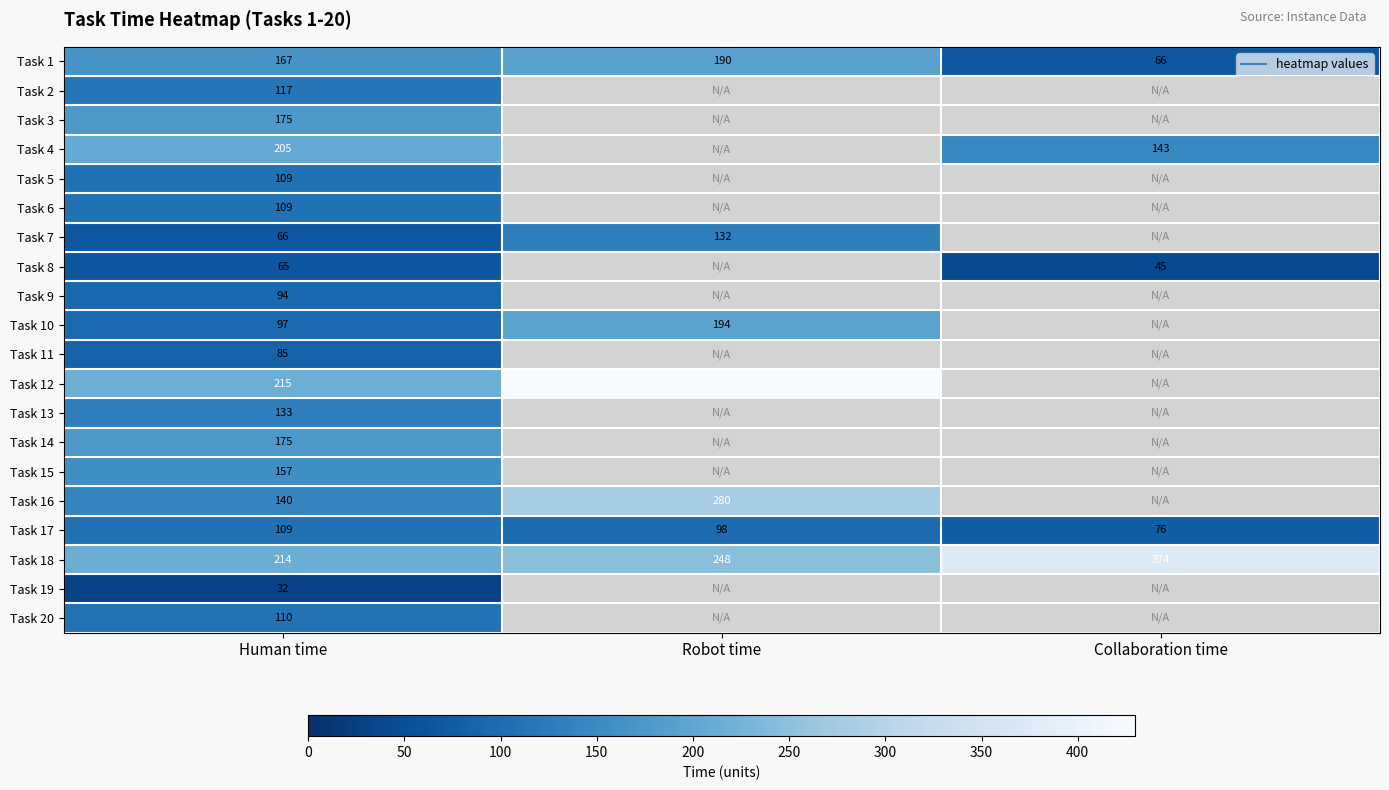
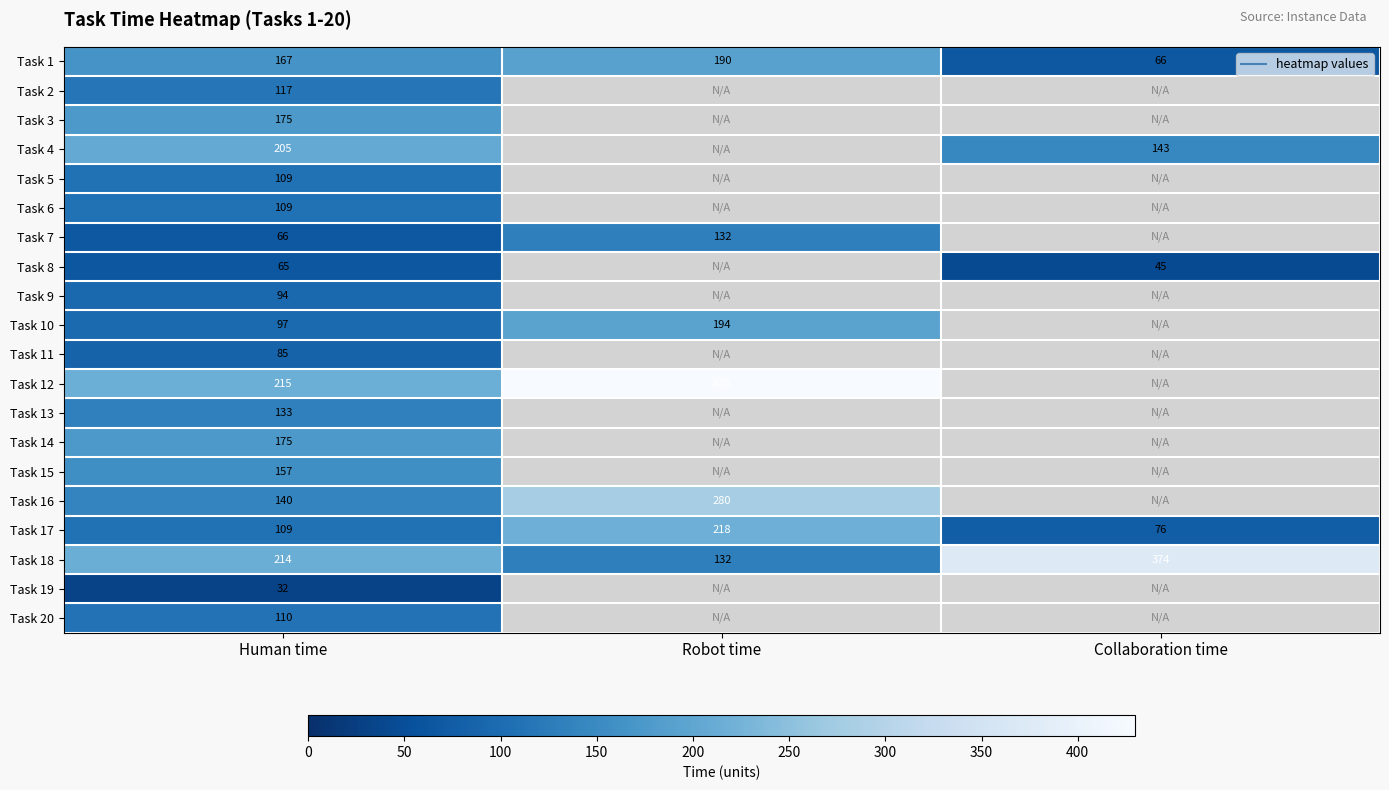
  {
    "Task 1": {
      "Human time": 167,
      "Robot time": 190,
      "Collaboration time": 66
    },
    "Task 2": {
      "Human time": 117
    },
    "Task 3": {
      "Human time": 175
    },
    "Task 4": {
      "Human time": 205,
      "Collaboration time": 143
    },
    "Task 5": {
      "Human time": 109
    },
    "Task 6": {
      "Human time": 109
    },
    "Task 7": {
      "Human time": 66,
      "Robot time": 132
    },
    "Task 8": {
      "Human time": 65,
      "Collaboration time": 45
    },
    "Task 9": {
      "Human time": 94
    },
    "Task 10": {
      "Human time": 97,
      "Robot time": 194
    },
    "Task 11": {
      "Human time": 85
    },
    "Task 12": {
      "Human time": 215
    },
    "Task 13": {
      "Human time": 133
    },
    "Task 14": {
      "Human time": 175
    },
    "Task 15": {
      "Human time": 157
    },
    "Task 16": {
      "Human time": 140,
      "Robot time": 280
    },
    "Task 17": {
      "Human time": 109,
-     "Robot time": 98,
+     "Robot time": 218,
      "Collaboration time": 76
    },
    "Task 18": {
      "Human time": 214,
-     "Robot time": 248
+     "Robot time": 132
    },
    "Task 19": {
      "Human time": 32
    },
    "Task 20": {
      "Human time": 110
    }
  }
